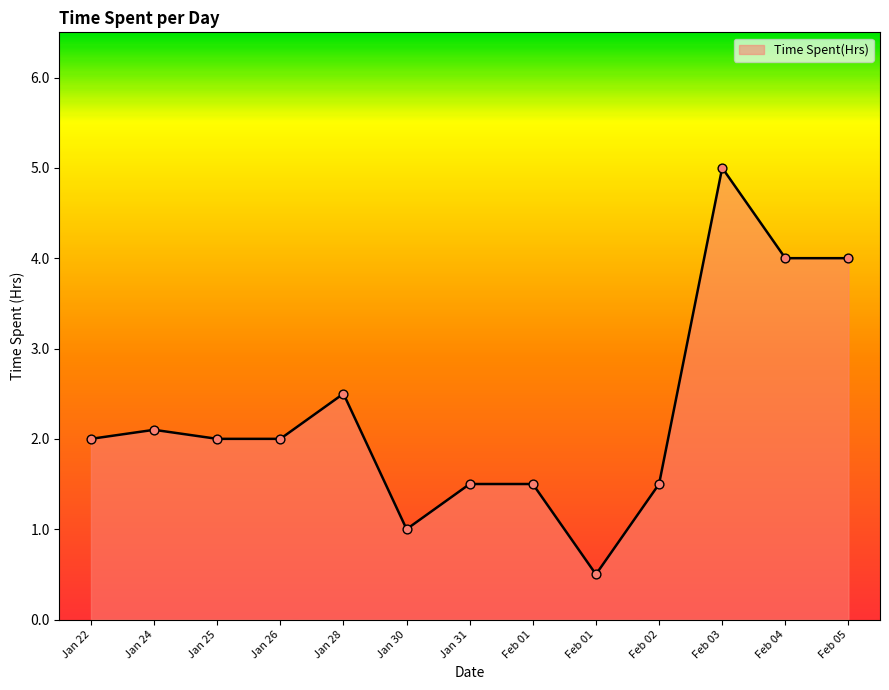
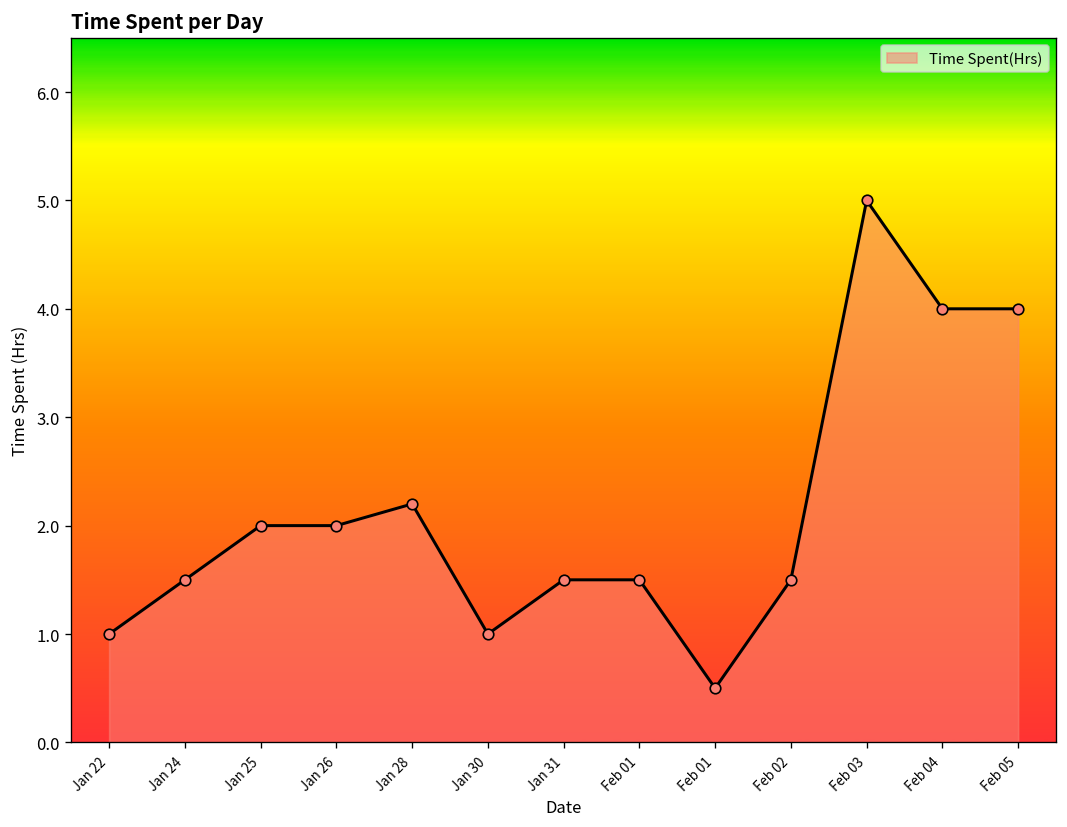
  {
-   "Jan 22": 2,
-   "Jan 24": 2.1,
+   "Jan 22": 1,
+   "Jan 24": 1.5,
    "Jan 25": 2.0,
    "Jan 26": 2.0,
-   "Jan 28": 2.5,
+   "Jan 28": 2.2,
    "Jan 30": 1.0,
    "Jan 31": 1.5,
    "Feb 02": 1.5,
    "Feb 03": 5.0,
    "Feb 04": 4.0,
    "Feb 05": 4.0
  }
